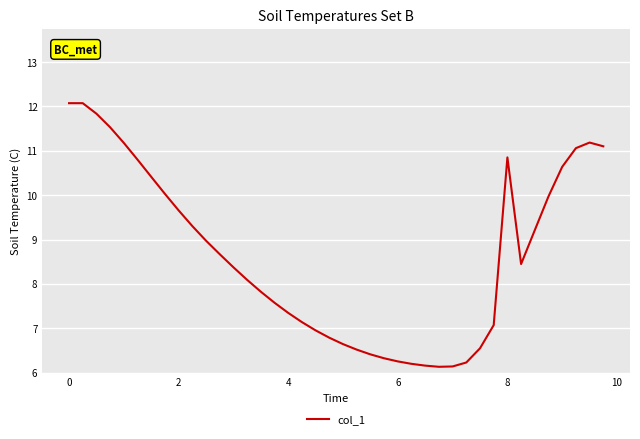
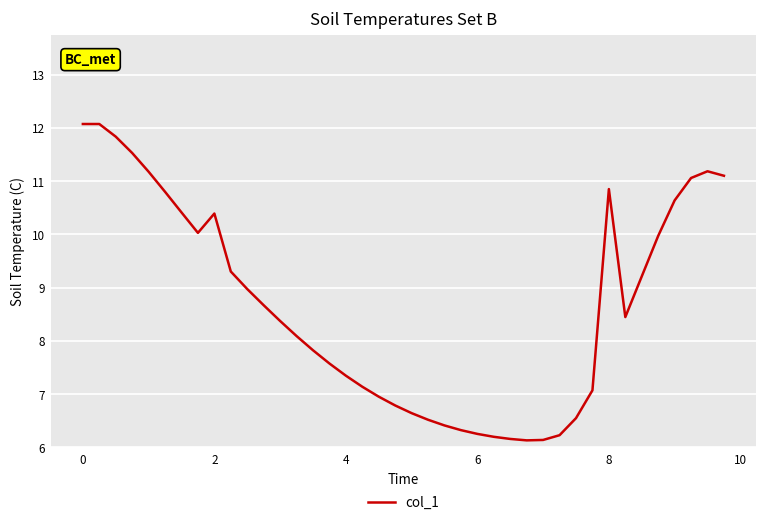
  {
    "0": 12.1,
-   "2": 9.7,
+   "2": 10.4,
    "4": 7.3,
    "6": 6.3,
    "8": 10.9
  }
